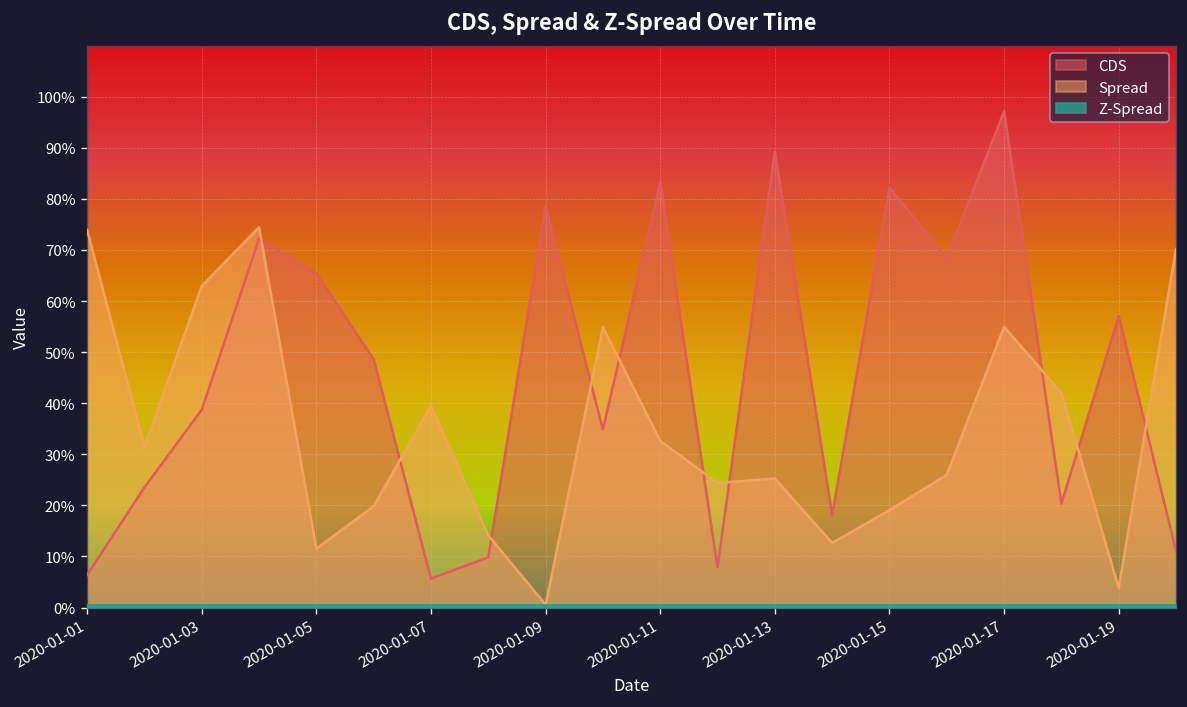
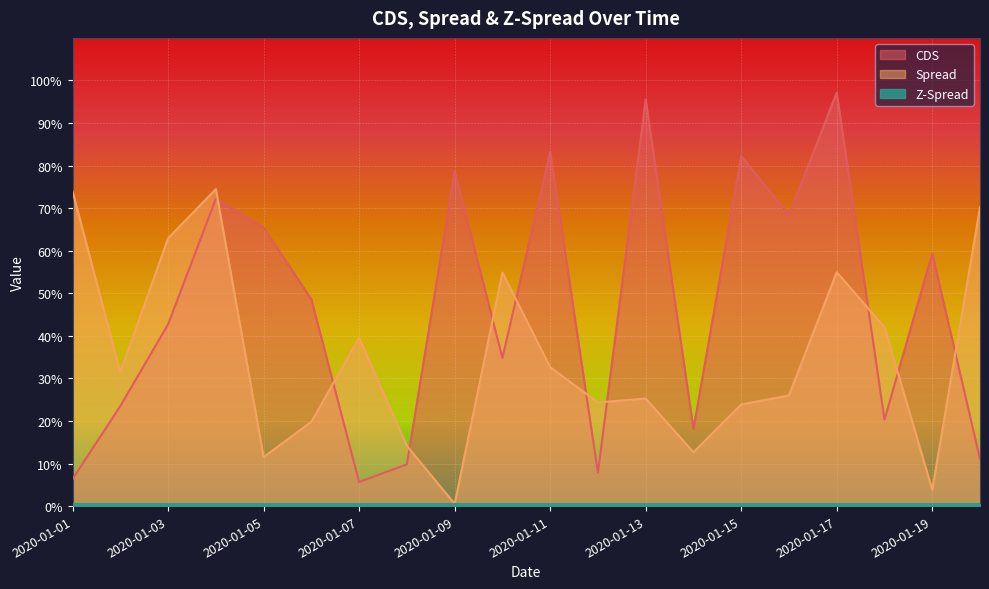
  {
    "CDS": {
      "2020-01-01": "6%",
-     "2020-01-03": "39%",
+     "2020-01-03": "43%",
      "2020-01-05": "65%",
      "2020-01-07": "6%",
      "2020-01-09": "79%",
      "2020-01-11": "83%",
-     "2020-01-13": "89%",
+     "2020-01-13": "95%",
      "2020-01-15": "82%",
      "2020-01-17": "97%",
-     "2020-01-19": "57%"
+     "2020-01-19": "59%"
    },
    "Spread": {
      "2020-01-01": "74%",
      "2020-01-03": "63%",
      "2020-01-05": "12%",
      "2020-01-07": "40%",
      "2020-01-11": "33%",
      "2020-01-13": "25%",
-     "2020-01-15": "19%",
+     "2020-01-15": "24%",
      "2020-01-17": "55%",
      "2020-01-19": "4%"
    },
    "Z-Spread": {
      "2020-01-01": "1%",
      "2020-01-03": "1%",
      "2020-01-05": "1%",
      "2020-01-07": "1%",
      "2020-01-11": "1%",
      "2020-01-13": "1%",
      "2020-01-15": "1%",
      "2020-01-17": "1%",
      "2020-01-19": "1%"
    }
  }
